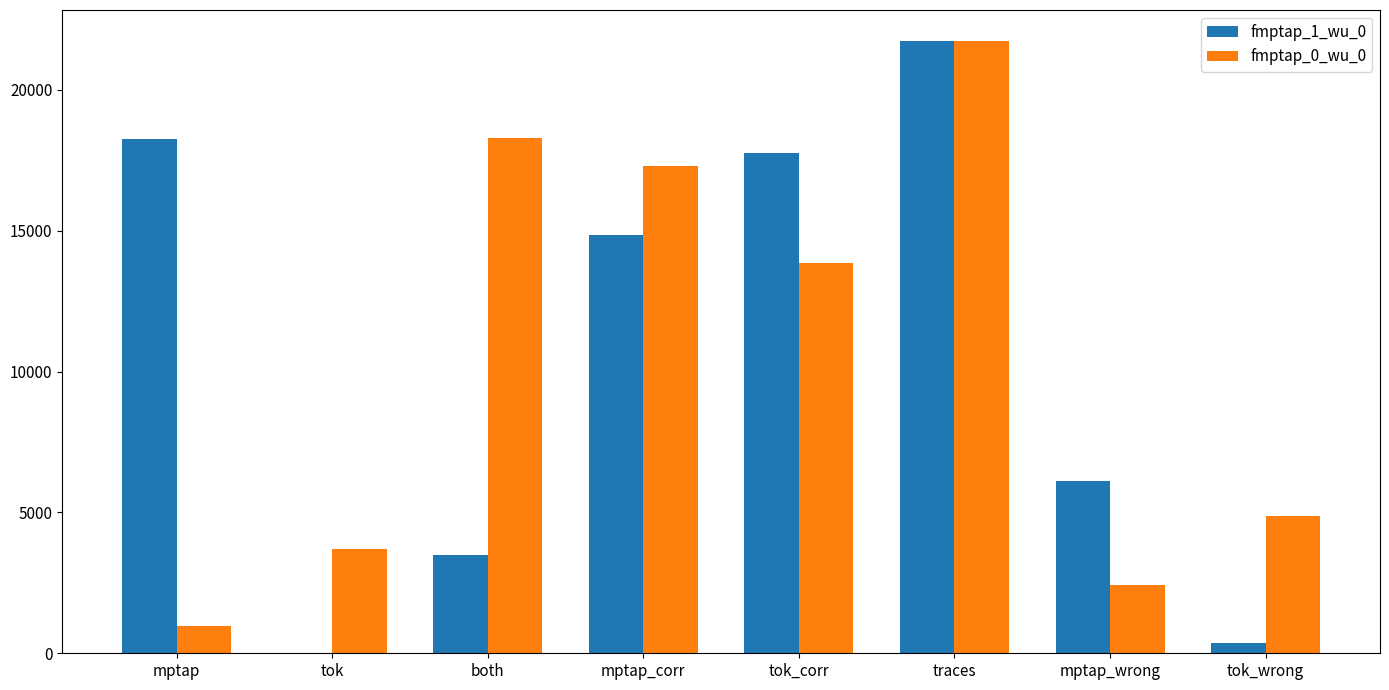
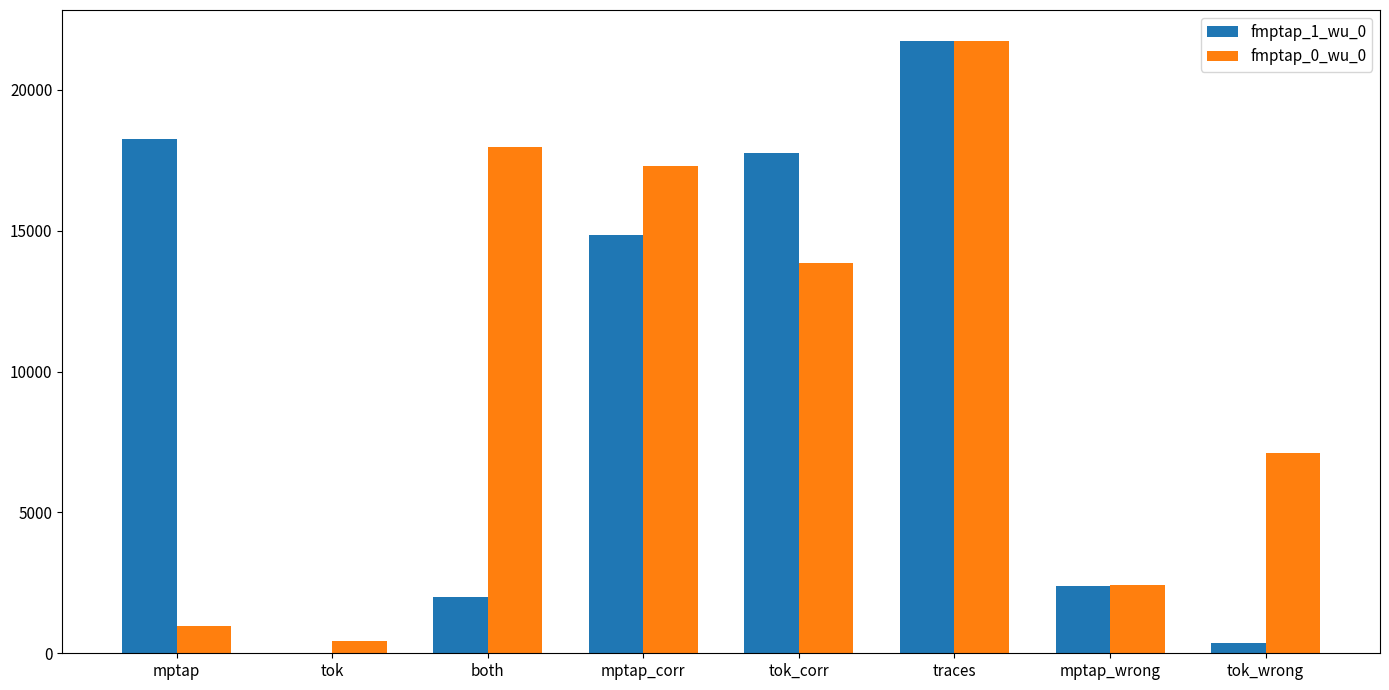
  {
    "fmptap_1_wu_0": {
      "mptap": 18300,
-     "both": 3500,
+     "both": 2000,
      "mptap_corr": 14900,
      "tok_corr": 17700,
      "traces": 21700,
-     "mptap_wrong": 6100,
+     "mptap_wrong": 2400,
      "tok_wrong": 400
    },
    "fmptap_0_wu_0": {
      "mptap": 1000,
-     "tok": 3700,
-     "both": 18300,
+     "tok": 400,
+     "both": 18000,
      "mptap_corr": 17300,
      "tok_corr": 13900,
      "traces": 21700,
      "mptap_wrong": 2400,
-     "tok_wrong": 4900
+     "tok_wrong": 7100
    }
  }
